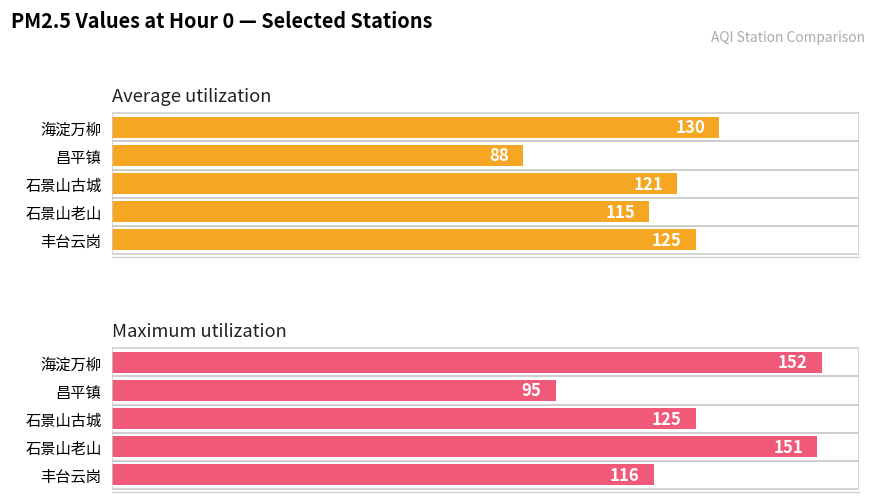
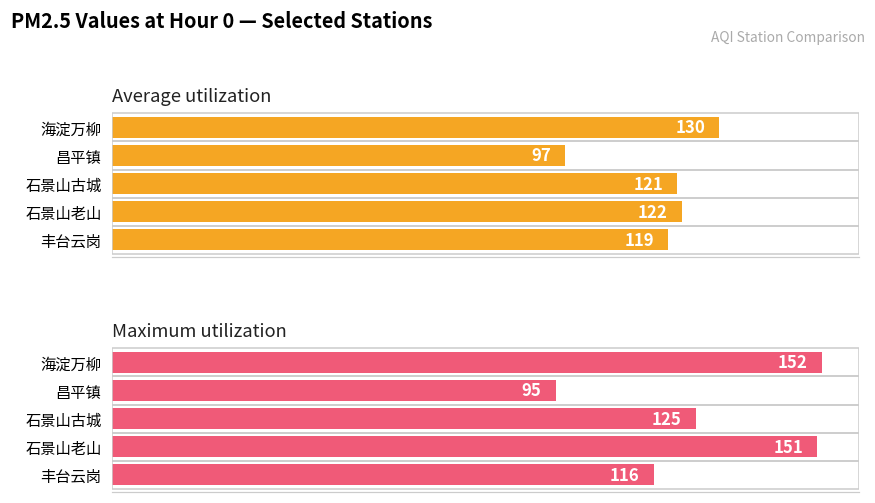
  {
    "Average utilization": {
      "海淀万柳": 130,
-     "昌平镇": 88,
+     "昌平镇": 97,
      "石景山古城": 121,
-     "石景山老山": 115,
-     "丰台云岗": 125
+     "石景山老山": 122,
+     "丰台云岗": 119
    },
    "Maximum utilization": {
      "海淀万柳": 152,
      "昌平镇": 95,
      "石景山古城": 125,
      "石景山老山": 151,
      "丰台云岗": 116
    }
  }
